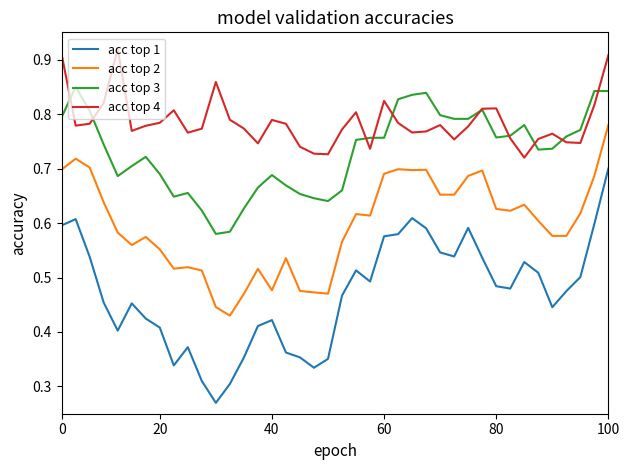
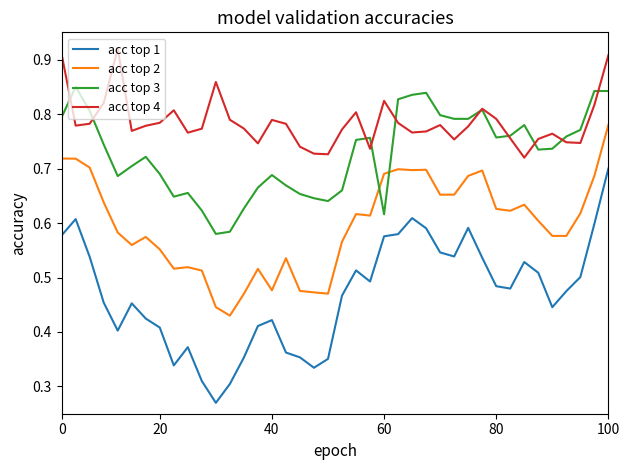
  {
    "acc top 1": {
-     "0": 0.60,
+     "0": 0.58,
      "40": 0.42,
      "60": 0.58,
      "80": 0.48,
      "100": 0.70
    },
    "acc top 2": {
-     "0": 0.70,
+     "0": 0.72,
      "40": 0.48,
      "60": 0.69,
      "80": 0.63,
      "100": 0.78
    },
    "acc top 3": {
      "0": 0.79,
      "40": 0.69,
-     "60": 0.76,
+     "60": 0.62,
      "80": 0.76,
      "100": 0.84
    },
    "acc top 4": {
      "0": 0.91,
      "40": 0.79,
      "60": 0.82,
-     "80": 0.81,
+     "80": 0.79,
      "100": 0.91
    }
  }
